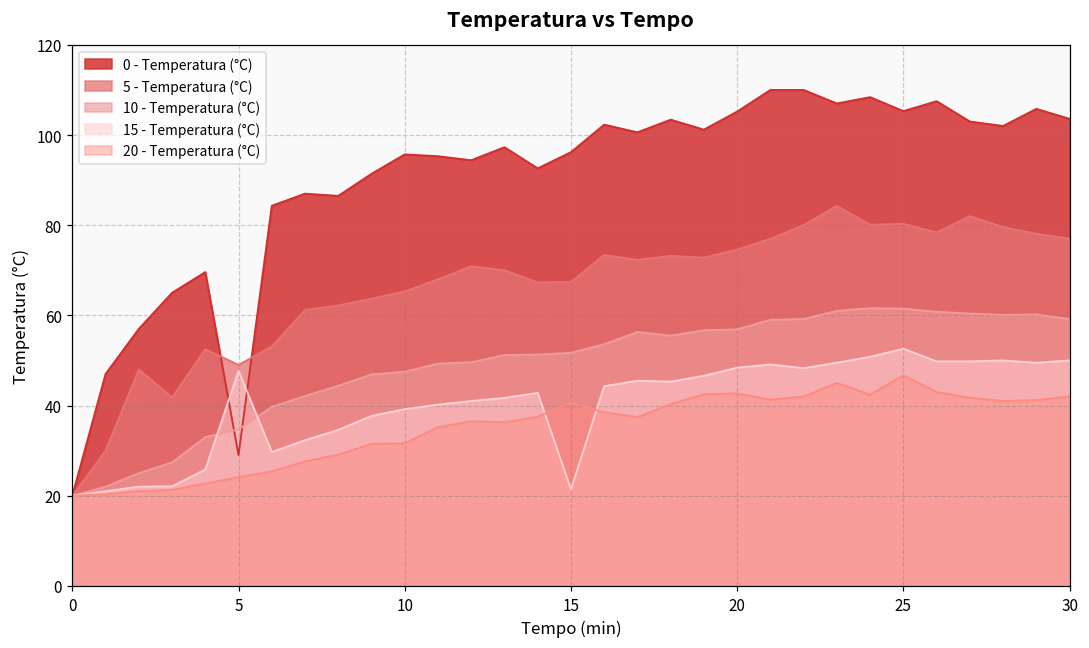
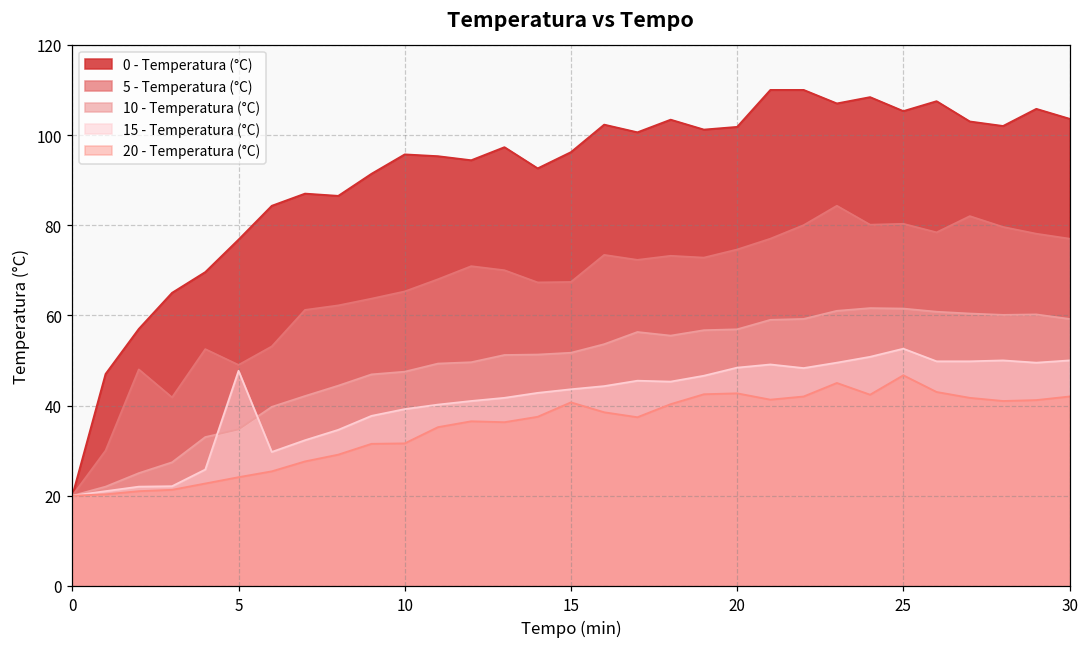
  {
    "0 - Temperatura (°C)": {
-     "5": 29,
+     "5": 77,
      "10": 96,
      "15": 96,
-     "20": 105,
+     "20": 102,
      "25": 105,
      "30": 104
    },
    "15 - Temperatura (°C)": {
      "5": 48,
      "10": 39,
-     "15": 21,
+     "15": 44,
      "20": 48,
      "25": 53,
      "30": 50
    }
  }
